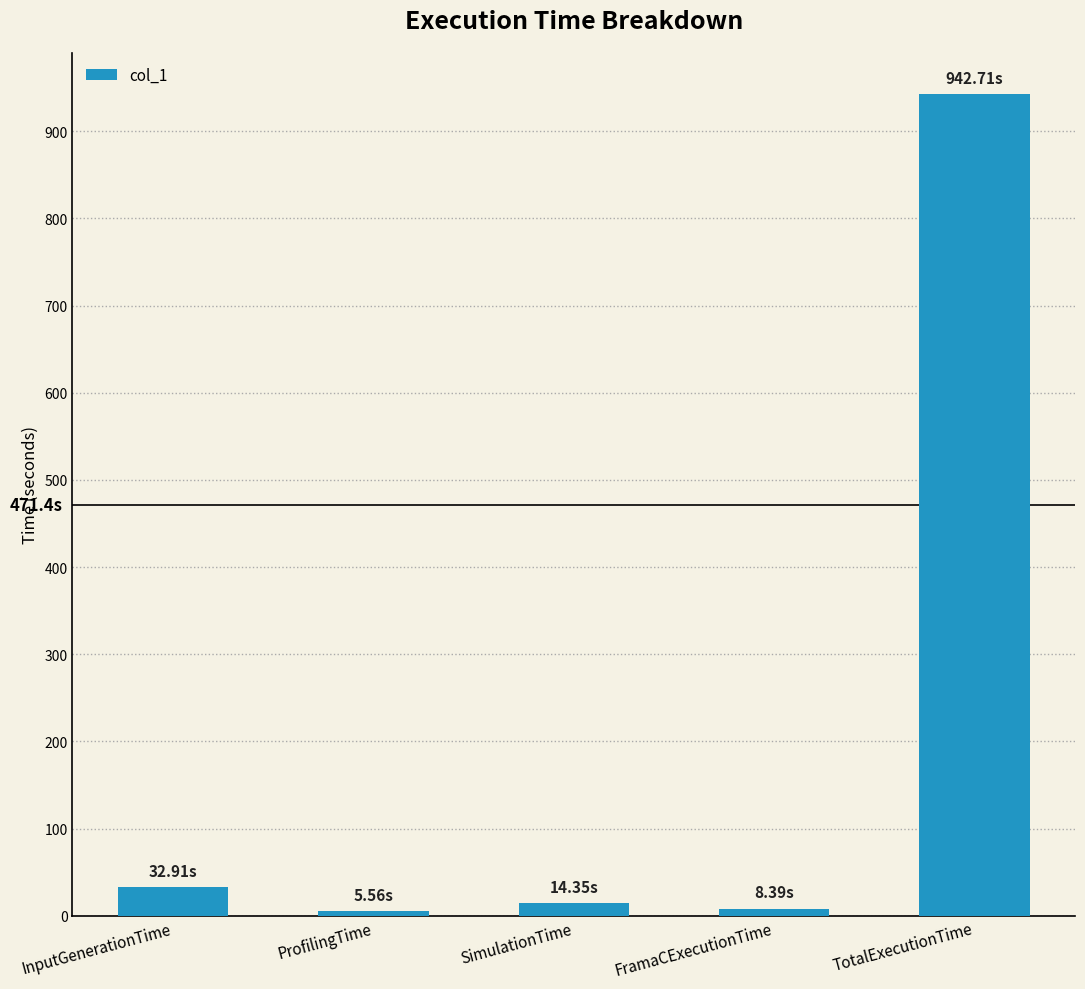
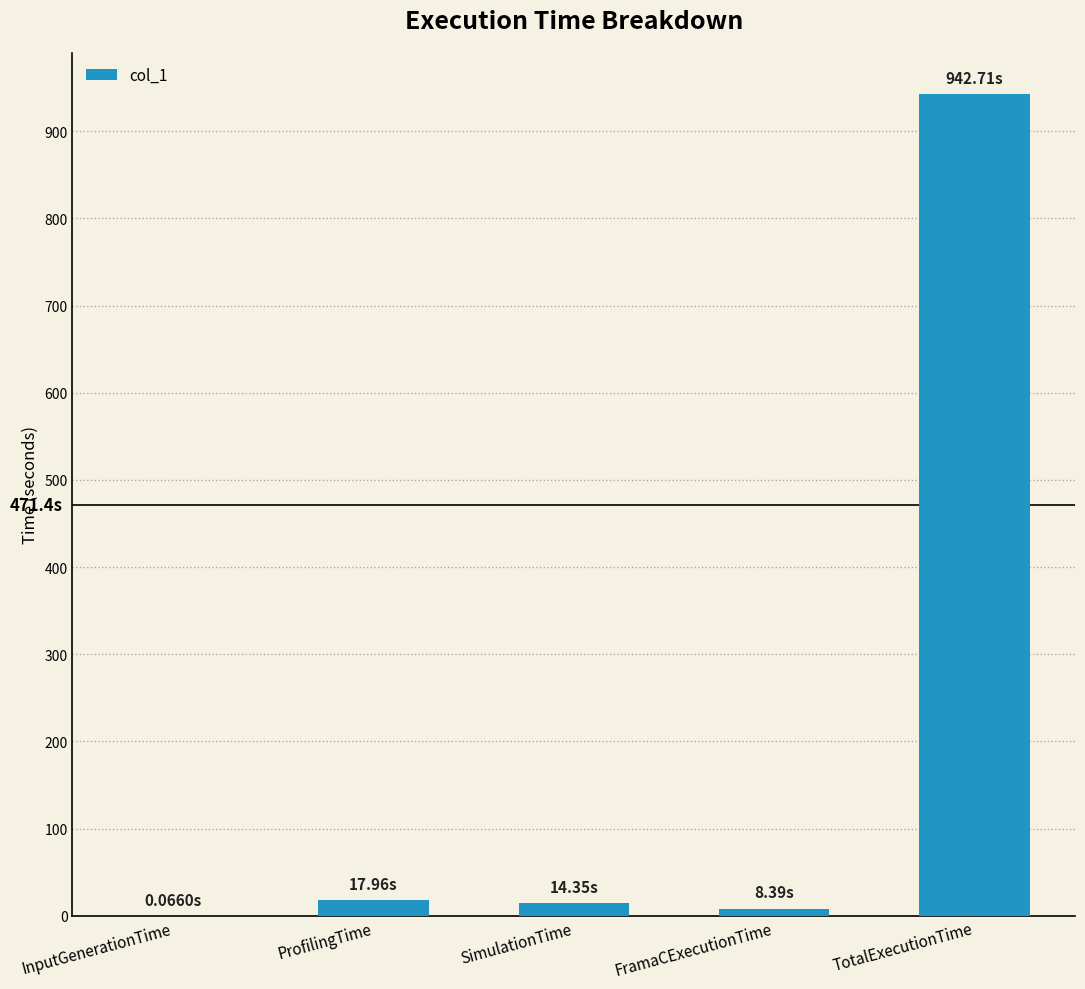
  {
-   "InputGenerationTime": "32.91s",
-   "ProfilingTime": "5.56s",
+   "InputGenerationTime": "0.0660s",
+   "ProfilingTime": "17.96s",
    "SimulationTime": "14.35s",
    "FramaCExecutionTime": "8.39s",
    "TotalExecutionTime": "942.71s"
  }
